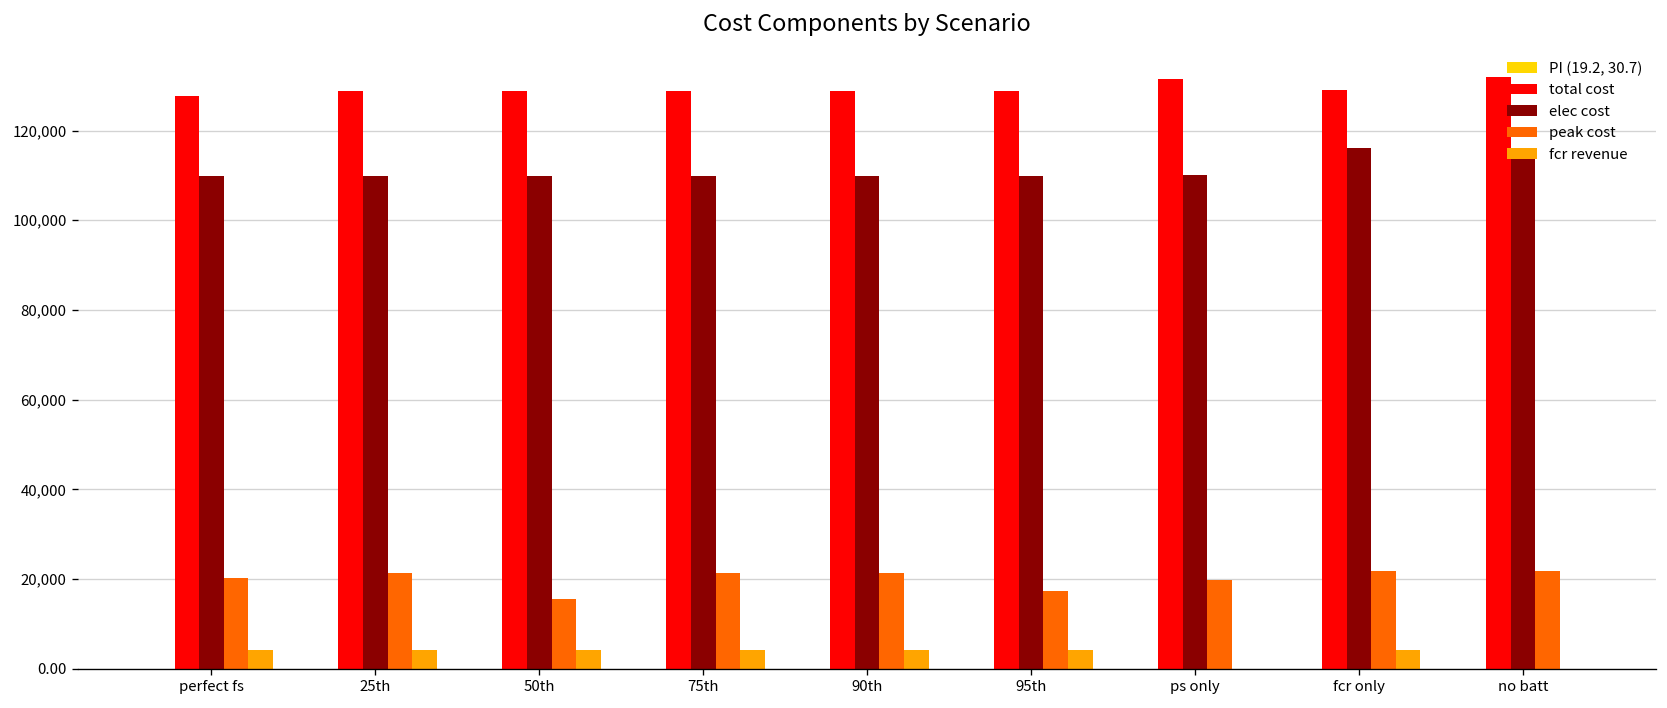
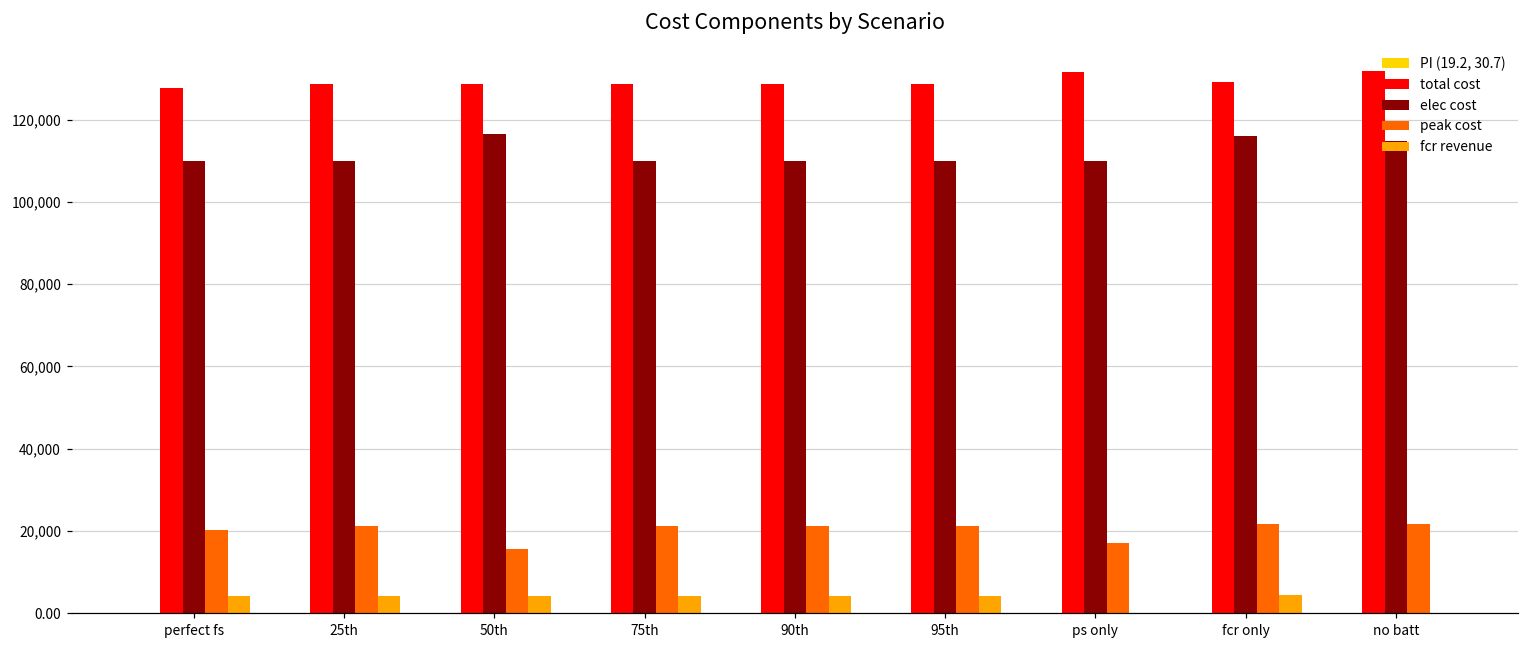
  {
    "total cost": {
      "perfect fs": "128,000",
      "25th": "129,000",
      "50th": "129,000",
      "75th": "129,000",
      "90th": "129,000",
      "95th": "129,000",
      "ps only": "132,000",
      "fcr only": "129,000",
      "no batt": "132,000"
    },
    "elec cost": {
      "perfect fs": "110,000",
      "25th": "110,000",
-     "50th": "110,000",
+     "50th": "116,000",
      "75th": "110,000",
      "90th": "110,000",
      "95th": "110,000",
      "ps only": "110,000",
      "fcr only": "116,000",
      "no batt": "115,000"
    },
    "peak cost": {
      "perfect fs": "20,000",
      "25th": "21,000",
      "50th": "16,000",
      "75th": "21,000",
      "90th": "21,000",
-     "95th": "17,000",
-     "ps only": "20,000",
+     "95th": "21,000",
+     "ps only": "17,000",
      "fcr only": "22,000",
      "no batt": "22,000"
    }
  }
